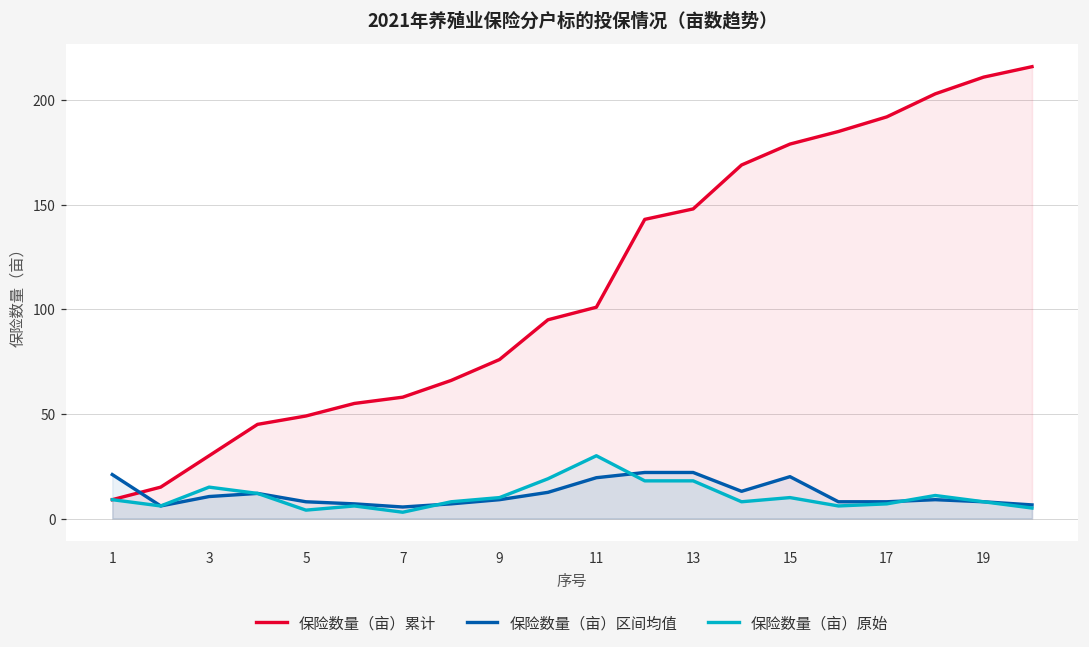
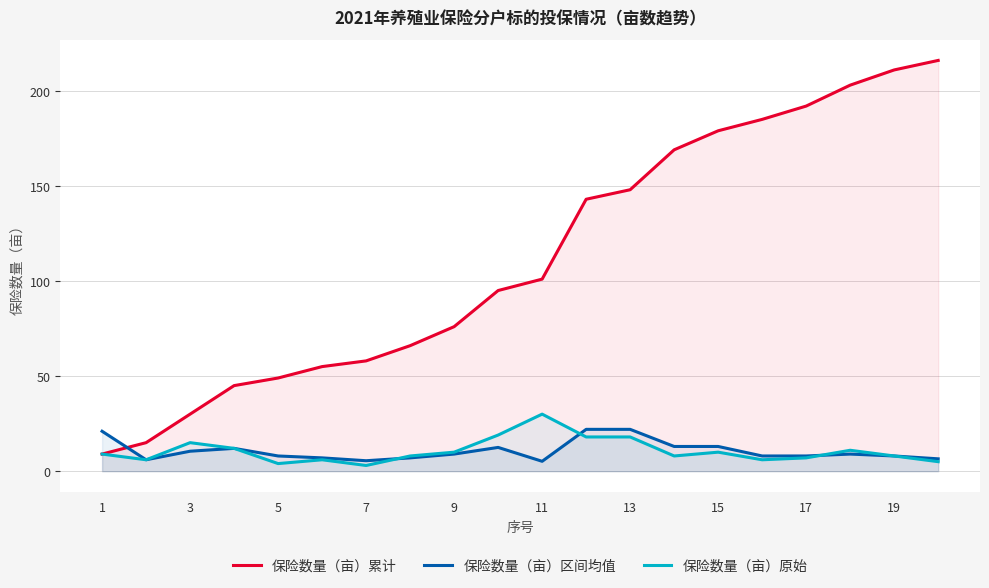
  {
    "保险数量（亩）累计": {
      "3": 30,
      "5": 49,
      "7": 58,
      "9": 76,
      "11": 101,
      "13": 148,
      "15": 179,
      "17": 192,
      "19": 211
    },
    "保险数量（亩）区间均值": {
      "1": 21,
      "3": 11,
      "5": 8,
      "7": 6,
-     "11": 20,
+     "11": 5,
      "13": 22,
-     "15": 20
+     "15": 13
    },
    "保险数量（亩）原始": {
      "3": 15,
      "5": 4,
      "7": 3,
      "11": 30,
      "13": 18,
      "15": 10
    }
  }
